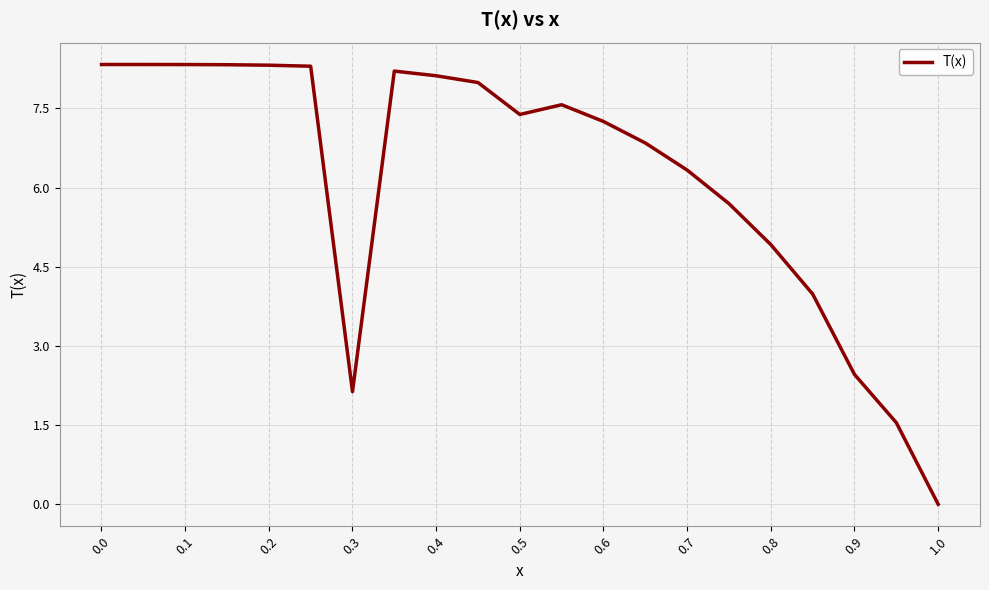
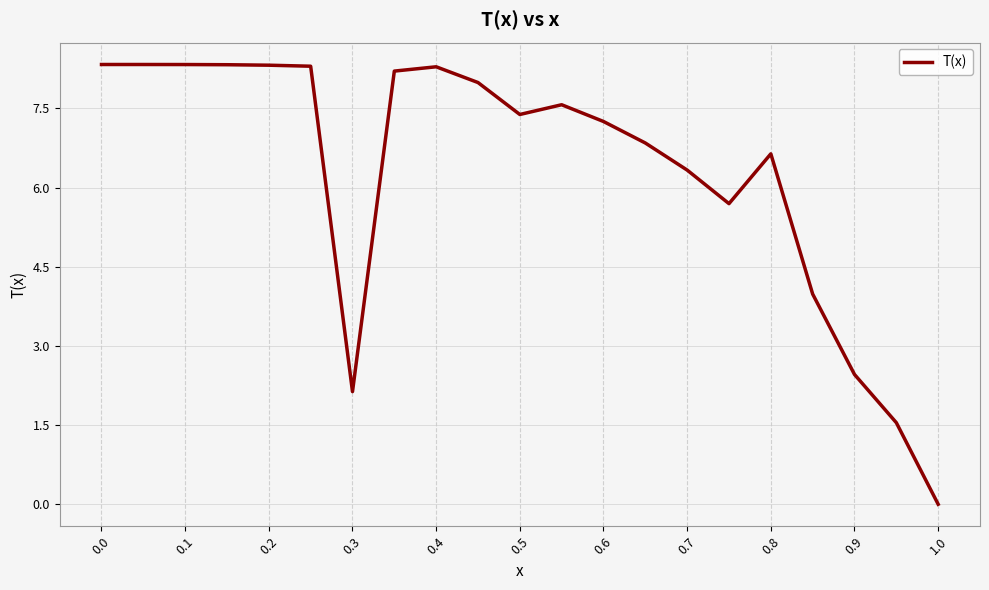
  {
    "0.0": 8.3,
    "0.1": 8.3,
    "0.2": 8.3,
    "0.3": 2.1,
-   "0.4": 8.1,
+   "0.4": 8.3,
    "0.5": 7.4,
    "0.6": 7.3,
    "0.7": 6.3,
-   "0.8": 4.9,
+   "0.8": 6.6,
    "0.9": 2.5,
    "1.0": 0.0
  }
